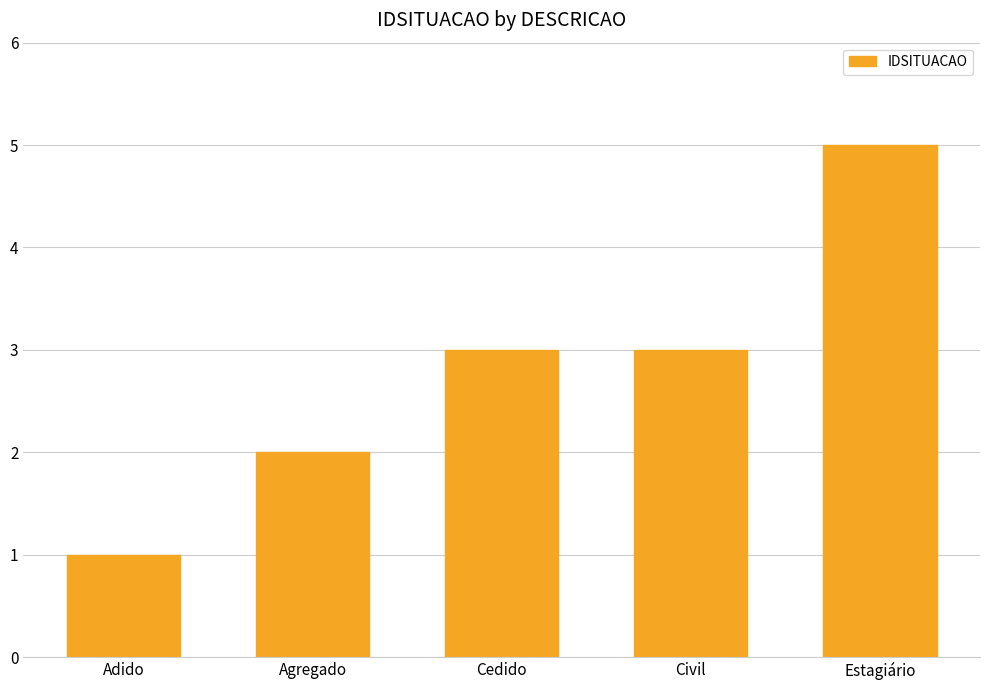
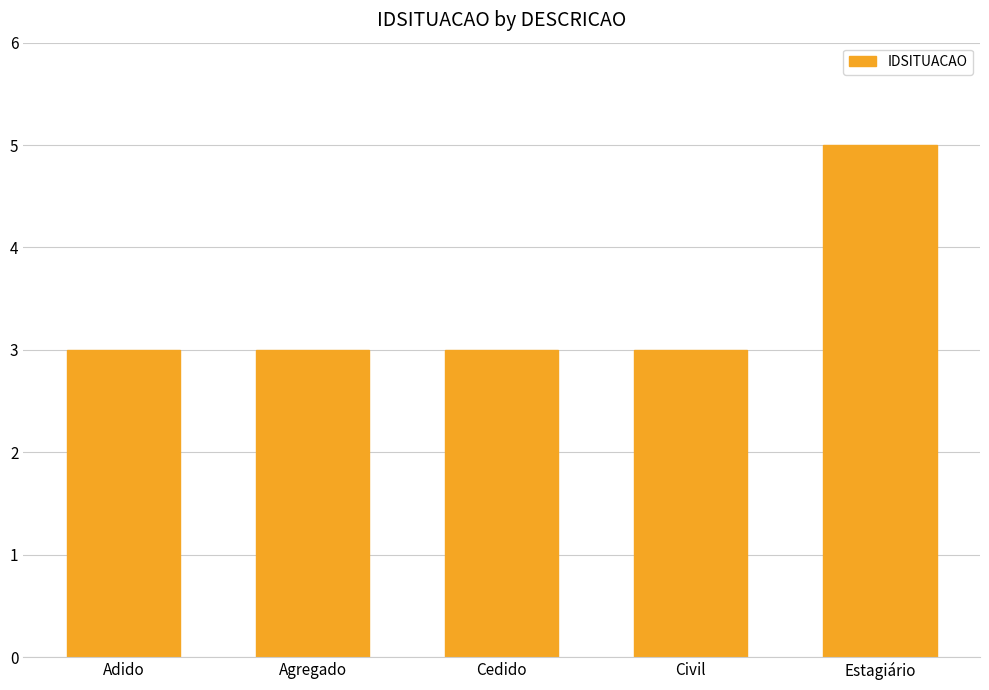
  {
-   "Adido": 1,
-   "Agregado": 2,
+   "Adido": 3,
+   "Agregado": 3,
    "Cedido": 3,
    "Civil": 3,
    "Estagiário": 5
  }
